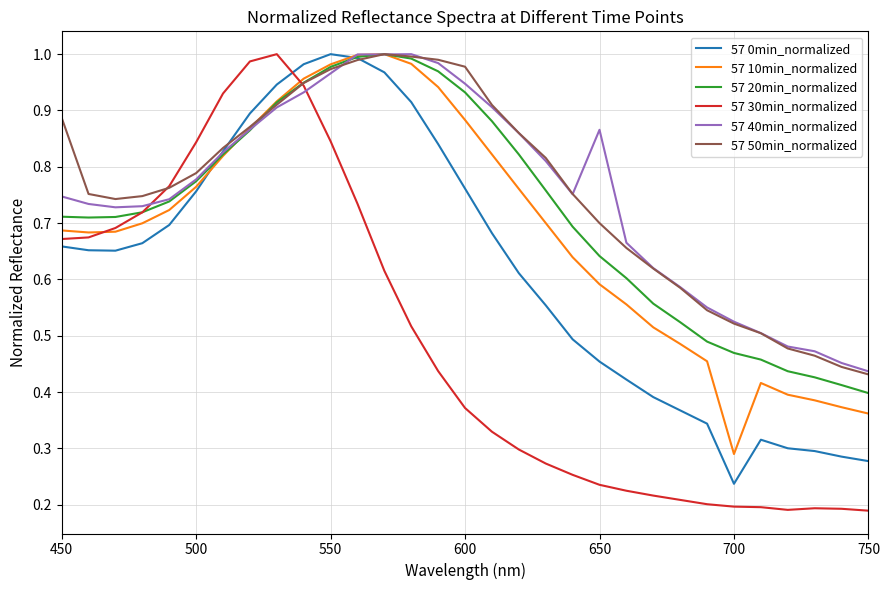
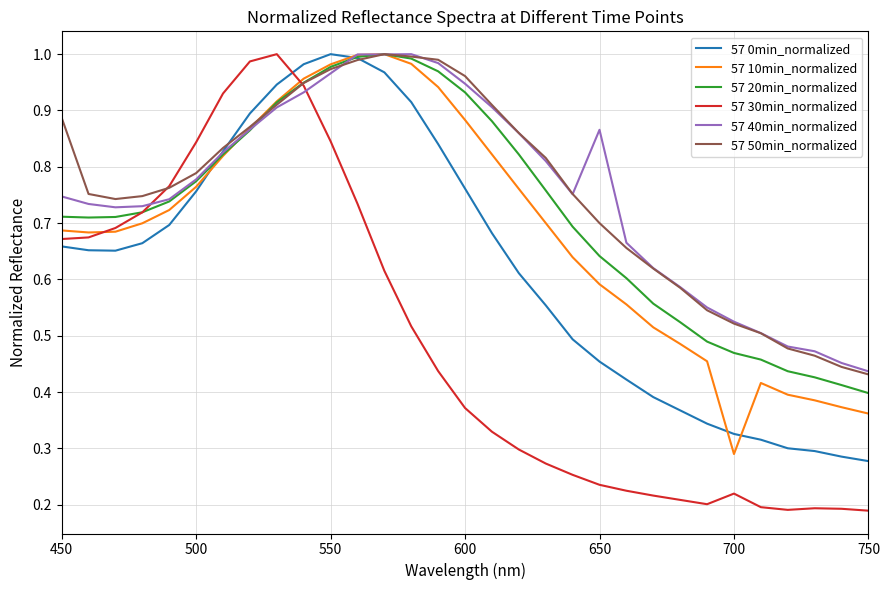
  {
    "57 0min_normalized": {
      "450": 0.66,
      "500": 0.76,
      "550": 1.00,
      "600": 0.76,
      "650": 0.45,
-     "700": 0.24,
+     "700": 0.33,
      "750": 0.28
    },
    "57 10min_normalized": {
      "450": 0.69,
      "500": 0.76,
      "600": 0.88,
      "650": 0.59,
      "700": 0.29,
      "750": 0.36
    },
    "57 20min_normalized": {
      "450": 0.71,
      "600": 0.93,
      "650": 0.64,
      "700": 0.47,
      "750": 0.40
    },
    "57 30min_normalized": {
      "450": 0.67,
      "500": 0.84,
      "550": 0.85,
      "600": 0.37,
      "650": 0.24,
-     "700": 0.20,
+     "700": 0.22,
      "750": 0.19
    },
    "57 40min_normalized": {
      "450": 0.75,
      "550": 0.97,
      "600": 0.95,
      "650": 0.87,
      "750": 0.44
    },
    "57 50min_normalized": {
      "450": 0.89,
      "500": 0.79,
-     "600": 0.98,
+     "600": 0.96,
      "650": 0.70,
      "750": 0.43
    }
  }
